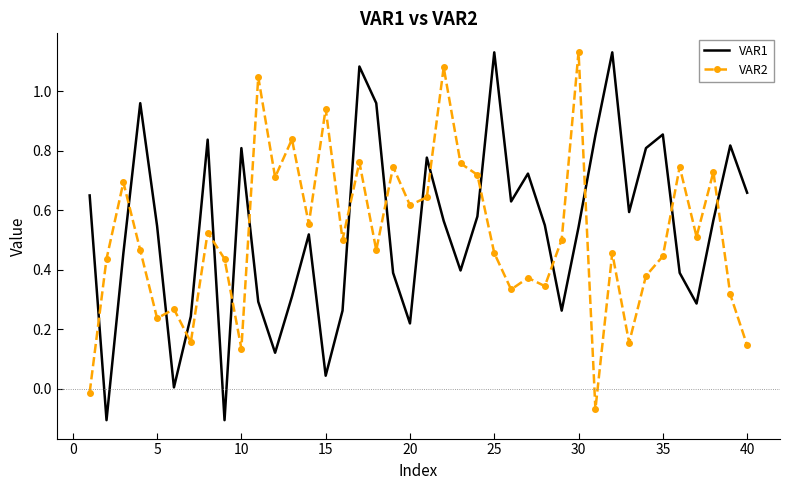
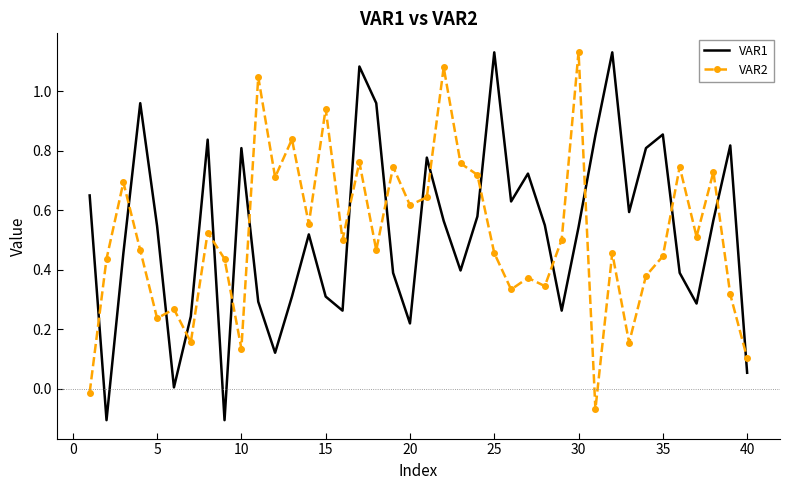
  {
    "VAR1": {
      "5": 0.55,
      "10": 0.81,
-     "15": 0.04,
+     "15": 0.31,
      "20": 0.22,
      "25": 1.13,
      "30": 0.54,
      "35": 0.86,
-     "40": 0.66
+     "40": 0.05
    },
    "VAR2": {
      "5": 0.24,
      "10": 0.14,
      "15": 0.94,
      "20": 0.62,
      "25": 0.46,
      "30": 1.13,
      "35": 0.45,
-     "40": 0.15
+     "40": 0.10
    }
  }
